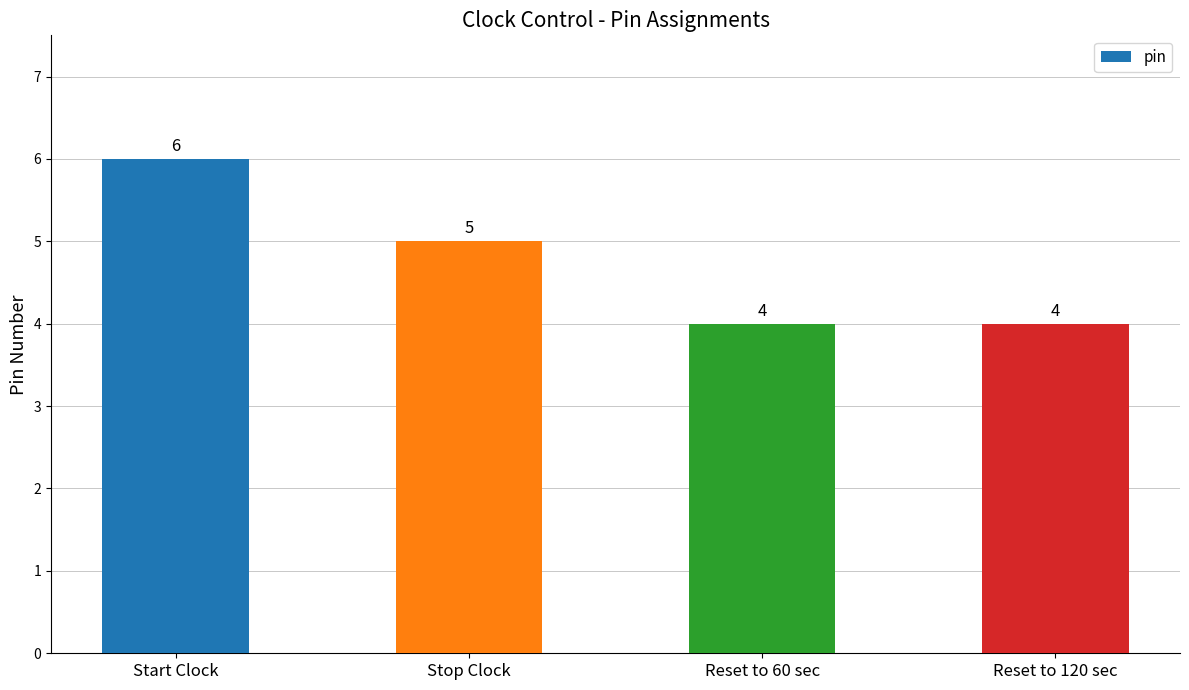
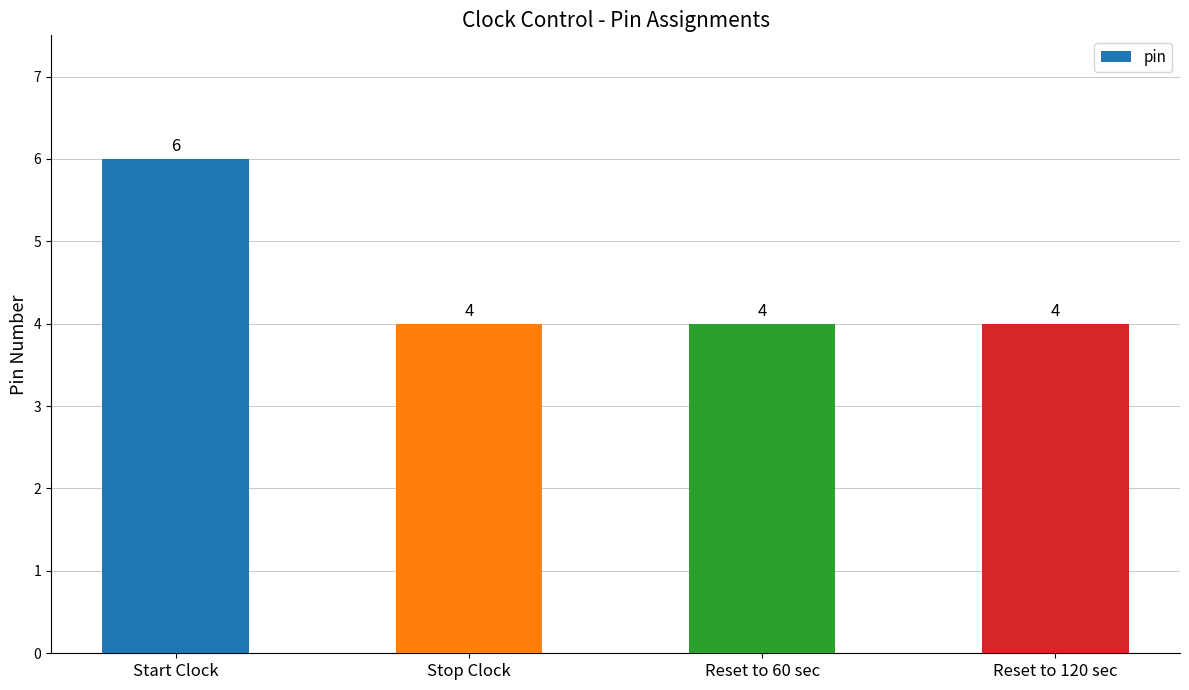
  {
    "Start Clock": 6,
-   "Stop Clock": 5,
+   "Stop Clock": 4,
    "Reset to 60 sec": 4,
    "Reset to 120 sec": 4
  }
